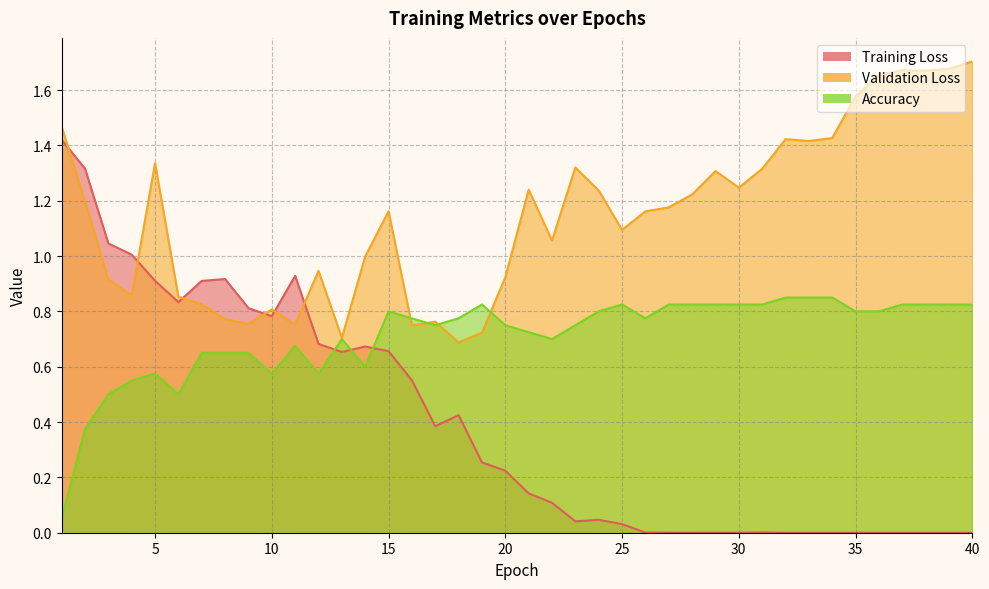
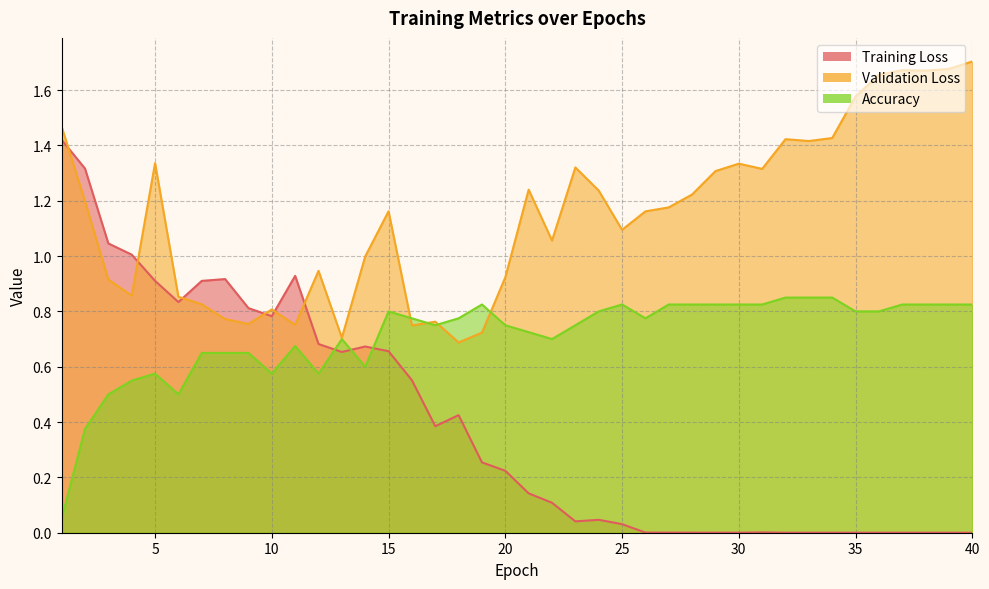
  {
    "Training Loss": {
      "5": 0.91,
      "10": 0.78,
      "15": 0.66,
      "20": 0.22,
      "25": 0.03,
      "30": 0.00,
      "35": 0.00,
      "40": 0.00
    },
    "Validation Loss": {
      "5": 1.34,
      "10": 0.81,
      "15": 1.16,
      "20": 0.92,
      "25": 1.09,
-     "30": 1.25,
+     "30": 1.33,
      "40": 1.70
    },
    "Accuracy": {
      "5": 0.58,
      "10": 0.58,
      "15": 0.80,
      "20": 0.75,
      "25": 0.83,
      "30": 0.83,
      "35": 0.80,
      "40": 0.83
    }
  }
